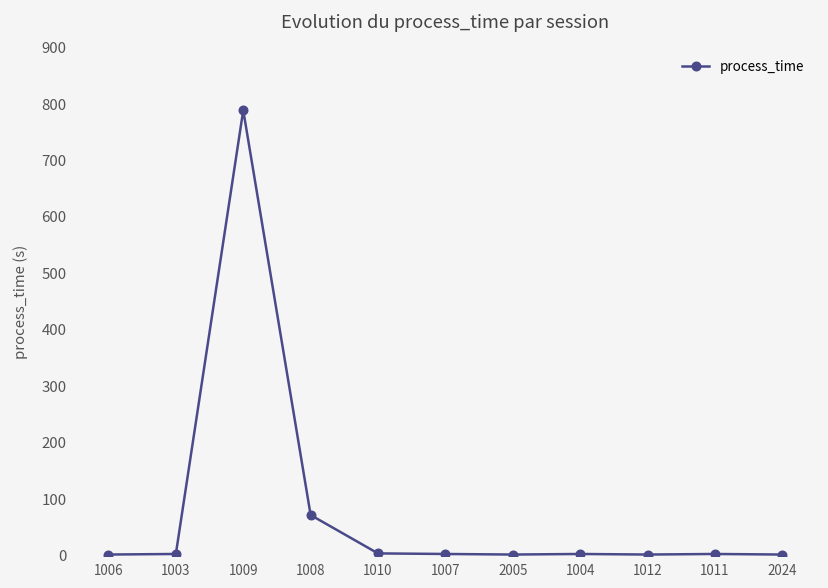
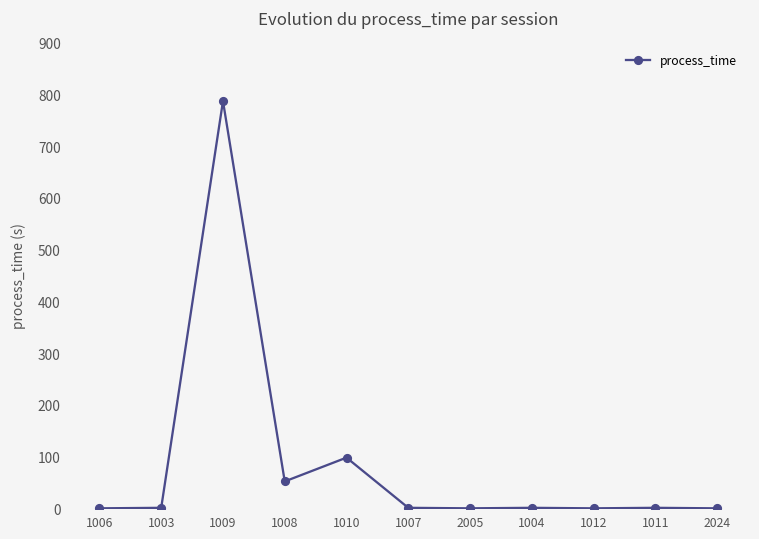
  {
    "1006": 0,
    "1003": 0,
    "1009": 790,
-   "1008": 70,
-   "1010": 0,
+   "1008": 50,
+   "1010": 100,
    "1007": 0,
    "2005": 0,
    "1004": 0,
    "1012": 0,
    "1011": 0,
    "2024": 0
  }
